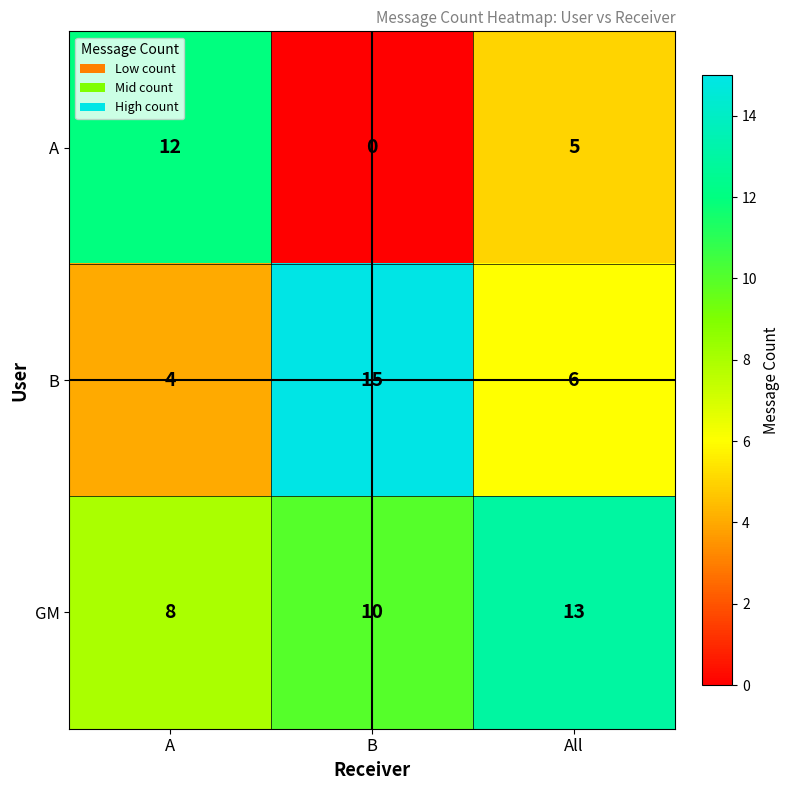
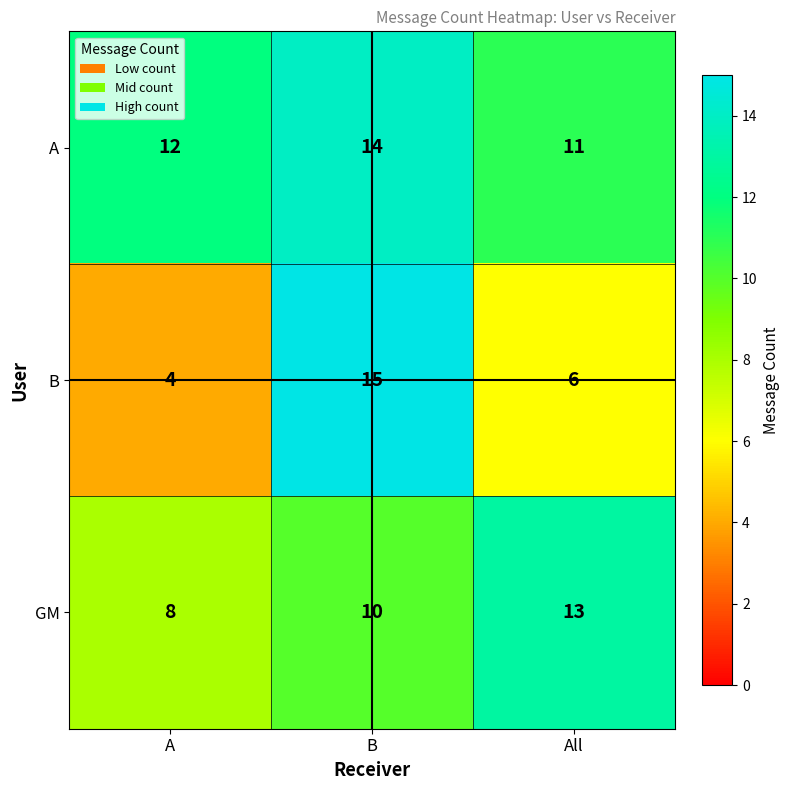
  {
    "A": {
      "A": 12,
-     "B": 0,
-     "All": 5
+     "B": 14,
+     "All": 11
    },
    "B": {
      "A": 4,
      "B": 15,
      "All": 6
    },
    "GM": {
      "A": 8,
      "B": 10,
      "All": 13
    }
  }
